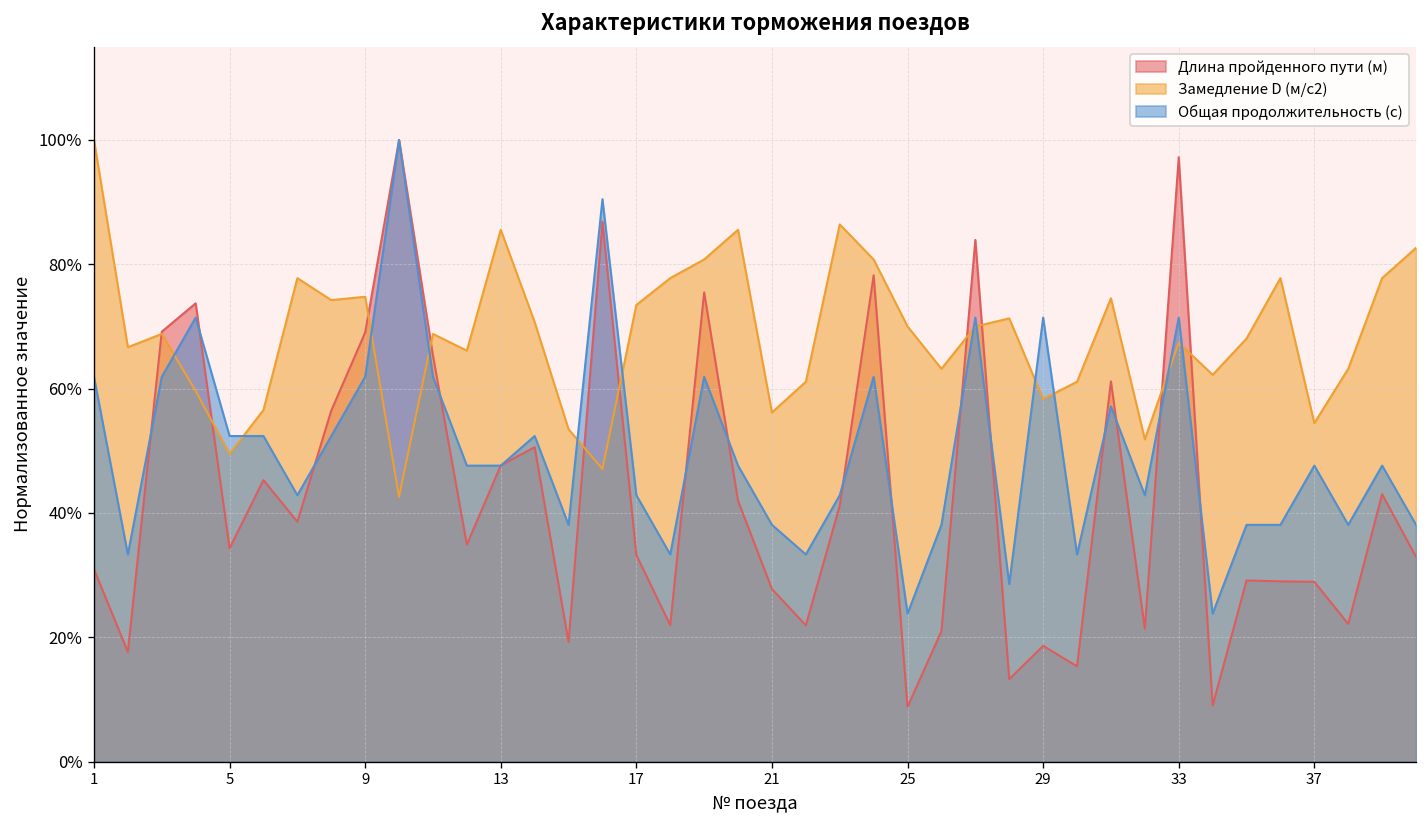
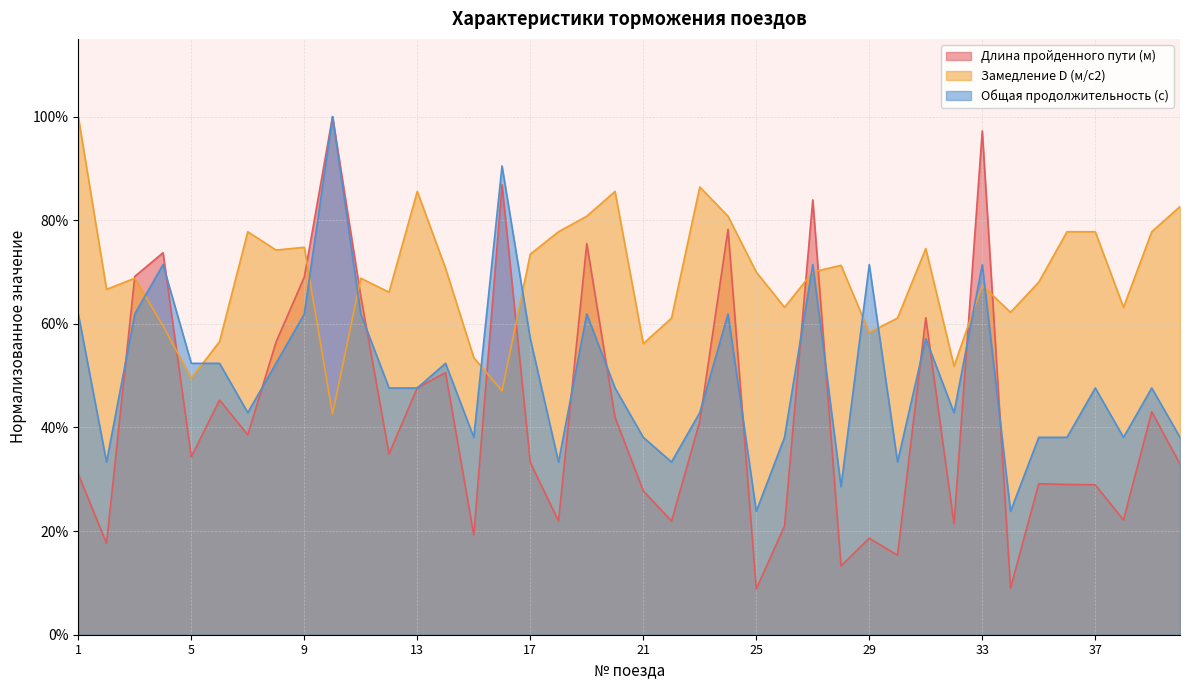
  {
    "Длина пройденного пути (м)": {
      "1": "31%",
      "5": "34%",
      "9": "69%",
      "17": "33%",
      "21": "28%",
      "25": "9%",
      "29": "19%",
      "33": "97%",
      "37": "29%"
    },
    "Замедление D (м/с2)": {
      "1": "100%",
      "5": "49%",
      "9": "75%",
      "13": "86%",
      "17": "73%",
      "21": "56%",
      "25": "70%",
      "29": "58%",
      "33": "67%",
-     "37": "54%"
+     "37": "78%"
    },
    "Общая продолжительность (с)": {
      "1": "62%",
      "5": "52%",
      "9": "62%",
-     "17": "43%",
+     "17": "57%",
      "21": "38%",
      "25": "24%",
      "29": "71%",
      "33": "71%",
      "37": "48%"
    }
  }
